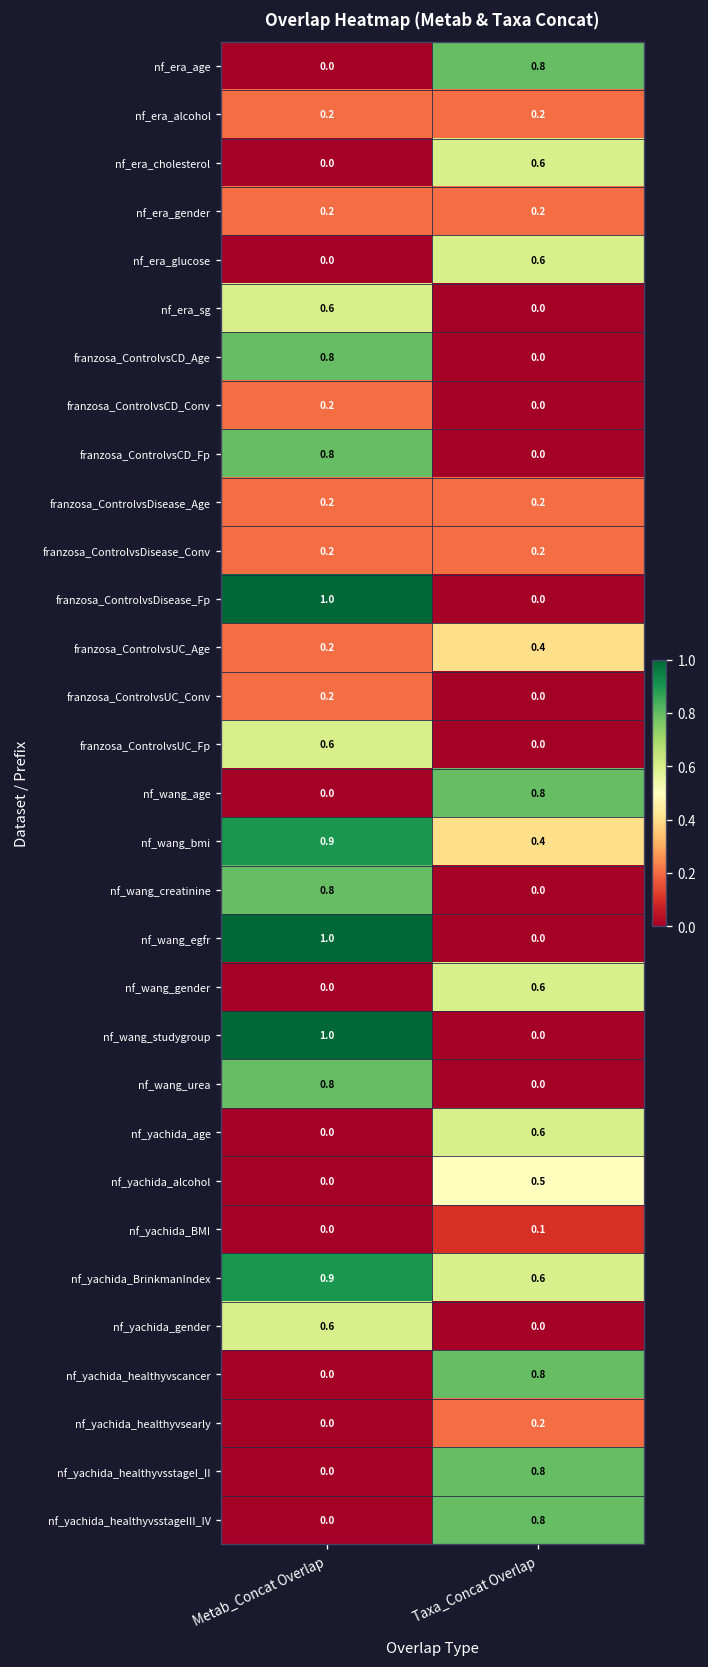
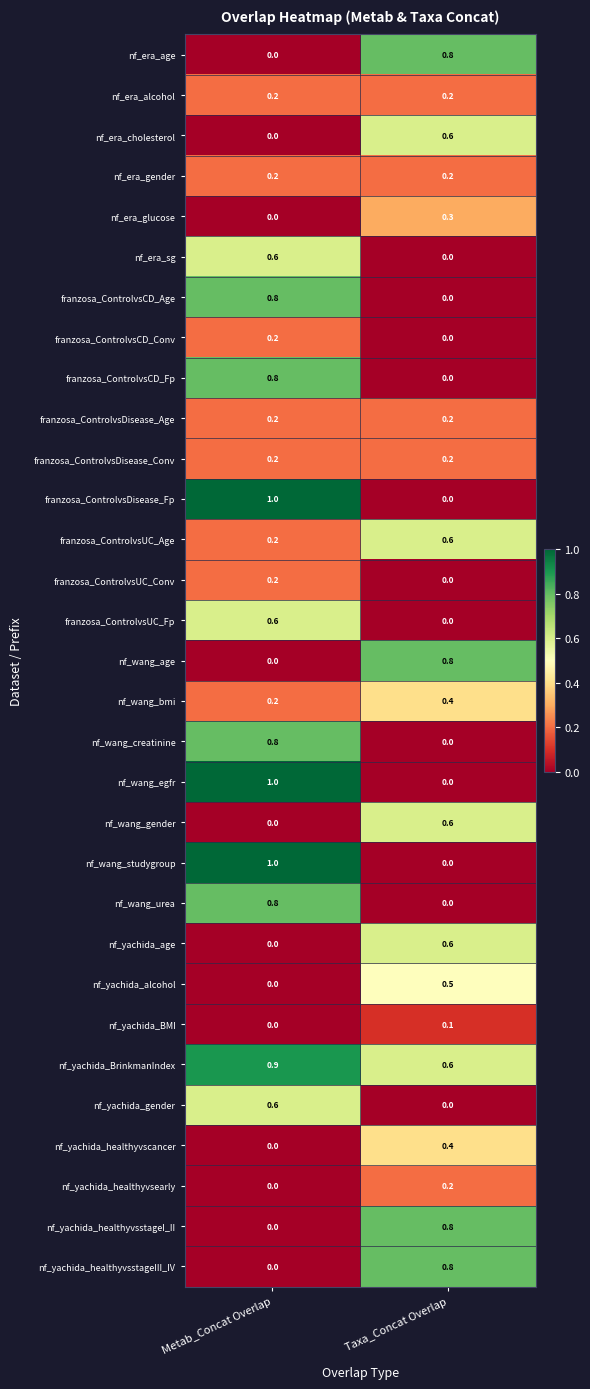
  {
    "nf_era_age": {
      "Metab_Concat Overlap": 0.0,
      "Taxa_Concat Overlap": 0.8
    },
    "nf_era_alcohol": {
      "Metab_Concat Overlap": 0.2,
      "Taxa_Concat Overlap": 0.2
    },
    "nf_era_cholesterol": {
      "Metab_Concat Overlap": 0.0,
      "Taxa_Concat Overlap": 0.6
    },
    "nf_era_gender": {
      "Metab_Concat Overlap": 0.2,
      "Taxa_Concat Overlap": 0.2
    },
    "nf_era_glucose": {
      "Metab_Concat Overlap": 0.0,
-     "Taxa_Concat Overlap": 0.6
+     "Taxa_Concat Overlap": 0.3
    },
    "nf_era_sg": {
      "Metab_Concat Overlap": 0.6,
      "Taxa_Concat Overlap": 0.0
    },
    "franzosa_ControlvsCD_Age": {
      "Metab_Concat Overlap": 0.8,
      "Taxa_Concat Overlap": 0.0
    },
    "franzosa_ControlvsCD_Conv": {
      "Metab_Concat Overlap": 0.2,
      "Taxa_Concat Overlap": 0.0
    },
    "franzosa_ControlvsCD_Fp": {
      "Metab_Concat Overlap": 0.8,
      "Taxa_Concat Overlap": 0.0
    },
    "franzosa_ControlvsDisease_Age": {
      "Metab_Concat Overlap": 0.2,
      "Taxa_Concat Overlap": 0.2
    },
    "franzosa_ControlvsDisease_Conv": {
      "Metab_Concat Overlap": 0.2,
      "Taxa_Concat Overlap": 0.2
    },
    "franzosa_ControlvsDisease_Fp": {
      "Metab_Concat Overlap": 1.0,
      "Taxa_Concat Overlap": 0.0
    },
    "franzosa_ControlvsUC_Age": {
      "Metab_Concat Overlap": 0.2,
-     "Taxa_Concat Overlap": 0.4
+     "Taxa_Concat Overlap": 0.6
    },
    "franzosa_ControlvsUC_Conv": {
      "Metab_Concat Overlap": 0.2,
      "Taxa_Concat Overlap": 0.0
    },
    "franzosa_ControlvsUC_Fp": {
      "Metab_Concat Overlap": 0.6,
      "Taxa_Concat Overlap": 0.0
    },
    "nf_wang_age": {
      "Metab_Concat Overlap": 0.0,
      "Taxa_Concat Overlap": 0.8
    },
    "nf_wang_bmi": {
-     "Metab_Concat Overlap": 0.9,
+     "Metab_Concat Overlap": 0.2,
      "Taxa_Concat Overlap": 0.4
    },
    "nf_wang_creatinine": {
      "Metab_Concat Overlap": 0.8,
      "Taxa_Concat Overlap": 0.0
    },
    "nf_wang_egfr": {
      "Metab_Concat Overlap": 1.0,
      "Taxa_Concat Overlap": 0.0
    },
    "nf_wang_gender": {
      "Metab_Concat Overlap": 0.0,
      "Taxa_Concat Overlap": 0.6
    },
    "nf_wang_studygroup": {
      "Metab_Concat Overlap": 1.0,
      "Taxa_Concat Overlap": 0.0
    },
    "nf_wang_urea": {
      "Metab_Concat Overlap": 0.8,
      "Taxa_Concat Overlap": 0.0
    },
    "nf_yachida_age": {
      "Metab_Concat Overlap": 0.0,
      "Taxa_Concat Overlap": 0.6
    },
    "nf_yachida_alcohol": {
      "Metab_Concat Overlap": 0.0,
      "Taxa_Concat Overlap": 0.5
    },
    "nf_yachida_BMI": {
      "Metab_Concat Overlap": 0.0,
      "Taxa_Concat Overlap": 0.1
    },
    "nf_yachida_BrinkmanIndex": {
      "Metab_Concat Overlap": 0.9,
      "Taxa_Concat Overlap": 0.6
    },
    "nf_yachida_gender": {
      "Metab_Concat Overlap": 0.6,
      "Taxa_Concat Overlap": 0.0
    },
    "nf_yachida_healthyvscancer": {
      "Metab_Concat Overlap": 0.0,
-     "Taxa_Concat Overlap": 0.8
+     "Taxa_Concat Overlap": 0.4
    },
    "nf_yachida_healthyvsearly": {
      "Metab_Concat Overlap": 0.0,
      "Taxa_Concat Overlap": 0.2
    },
    "nf_yachida_healthyvsstageI_II": {
      "Metab_Concat Overlap": 0.0,
      "Taxa_Concat Overlap": 0.8
    },
    "nf_yachida_healthyvsstageIII_IV": {
      "Metab_Concat Overlap": 0.0,
      "Taxa_Concat Overlap": 0.8
    }
  }
